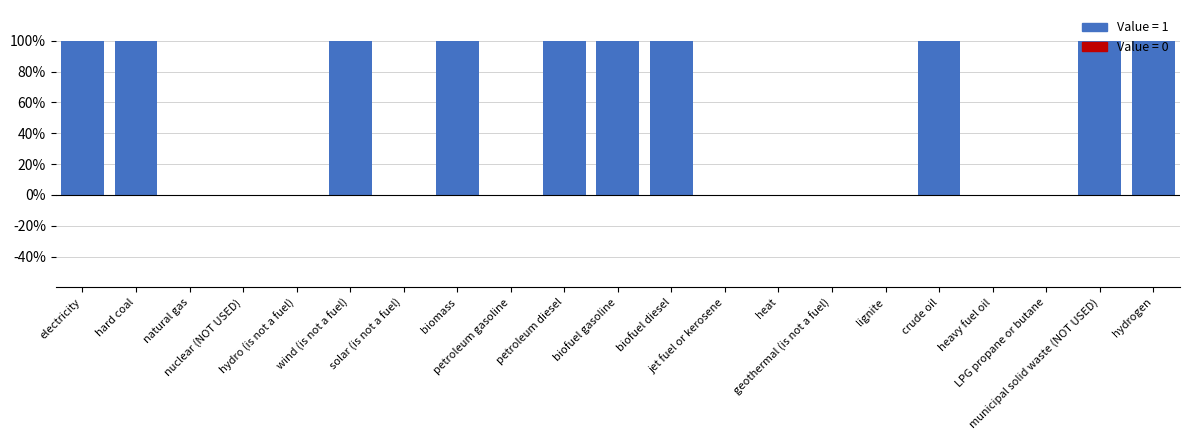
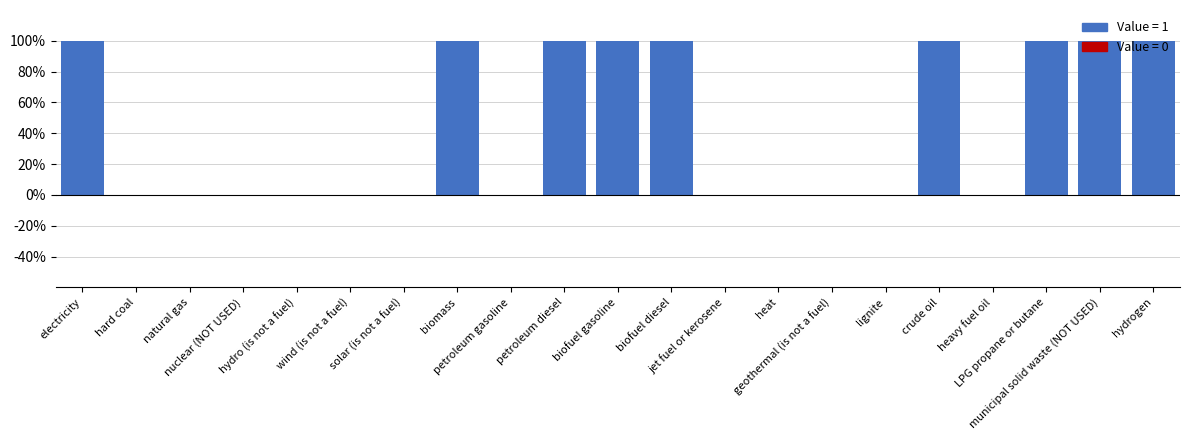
  {
    "electricity": "100%",
-   "hard coal": "100%",
+   "hard coal": "0%",
    "natural gas": "0%",
    "nuclear (NOT USED)": "0%",
    "hydro (is not a fuel)": "0%",
-   "wind (is not a fuel)": "100%",
+   "wind (is not a fuel)": "0%",
    "solar (is not a fuel)": "0%",
    "biomass": "100%",
    "petroleum gasoline": "0%",
    "petroleum diesel": "100%",
    "biofuel gasoline": "100%",
    "biofuel diesel": "100%",
    "jet fuel or kerosene": "0%",
    "heat": "0%",
    "geothermal (is not a fuel)": "0%",
    "lignite": "0%",
    "crude oil": "100%",
    "heavy fuel oil": "0%",
-   "LPG propane or butane": "0%",
+   "LPG propane or butane": "100%",
    "municipal solid waste (NOT USED)": "100%",
    "hydrogen": "100%"
  }
